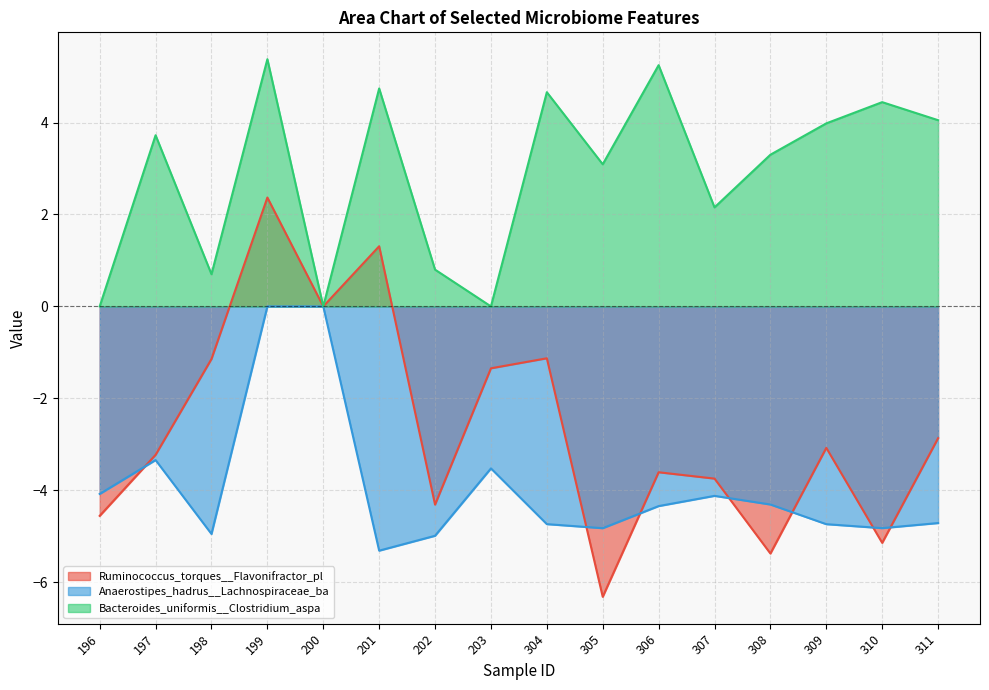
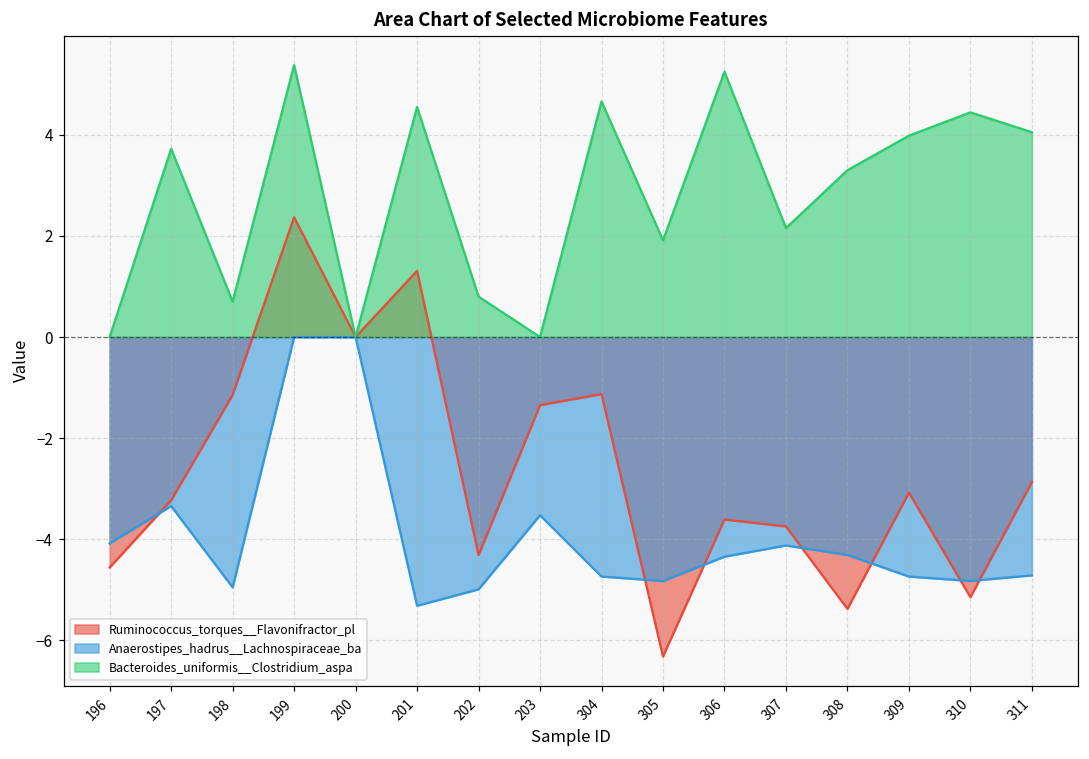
  {
    "Bacteroides_uniformis__Clostridium_aspa": {
      "197": 3.7,
      "198": 0.7,
      "199": 5.4,
-     "201": 4.7,
+     "201": 4.6,
      "202": 0.8,
      "304": 4.7,
-     "305": 3.1,
+     "305": 1.9,
      "306": 5.2,
      "307": 2.2,
      "308": 3.3,
      "309": 4.0,
      "310": 4.4,
      "311": 4.1
    }
  }
